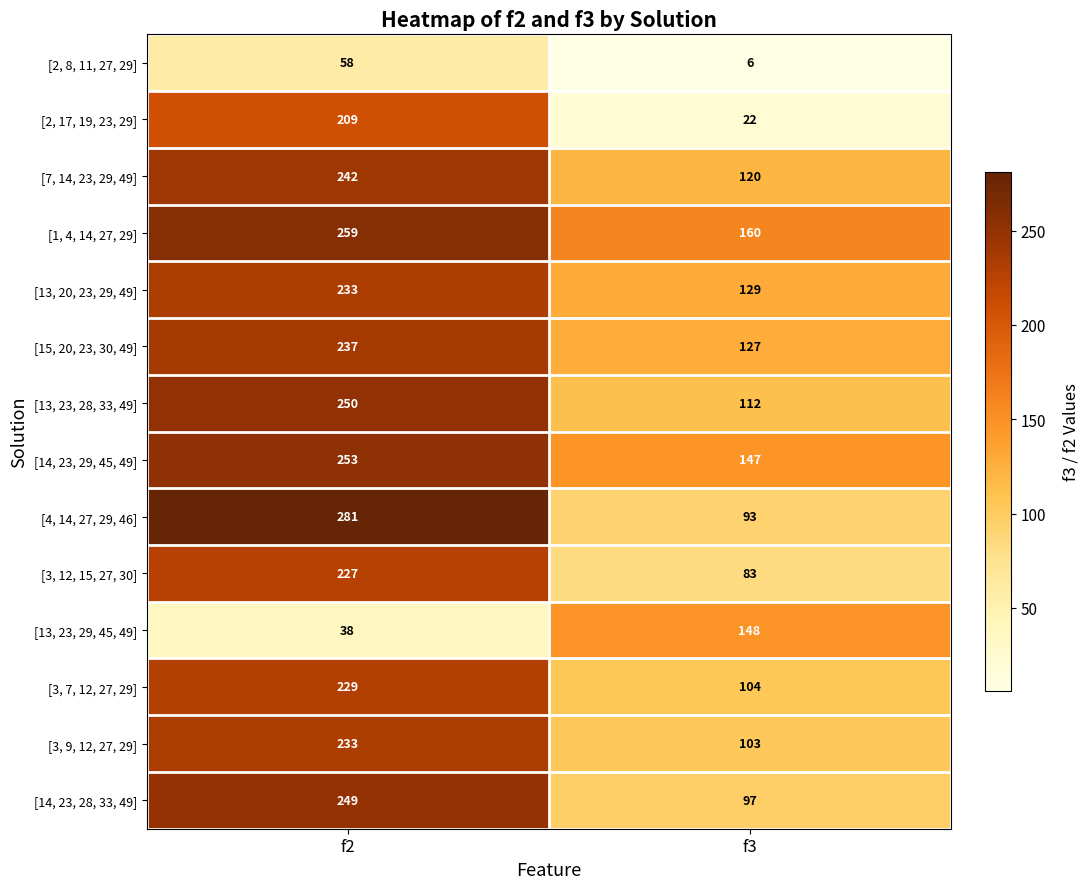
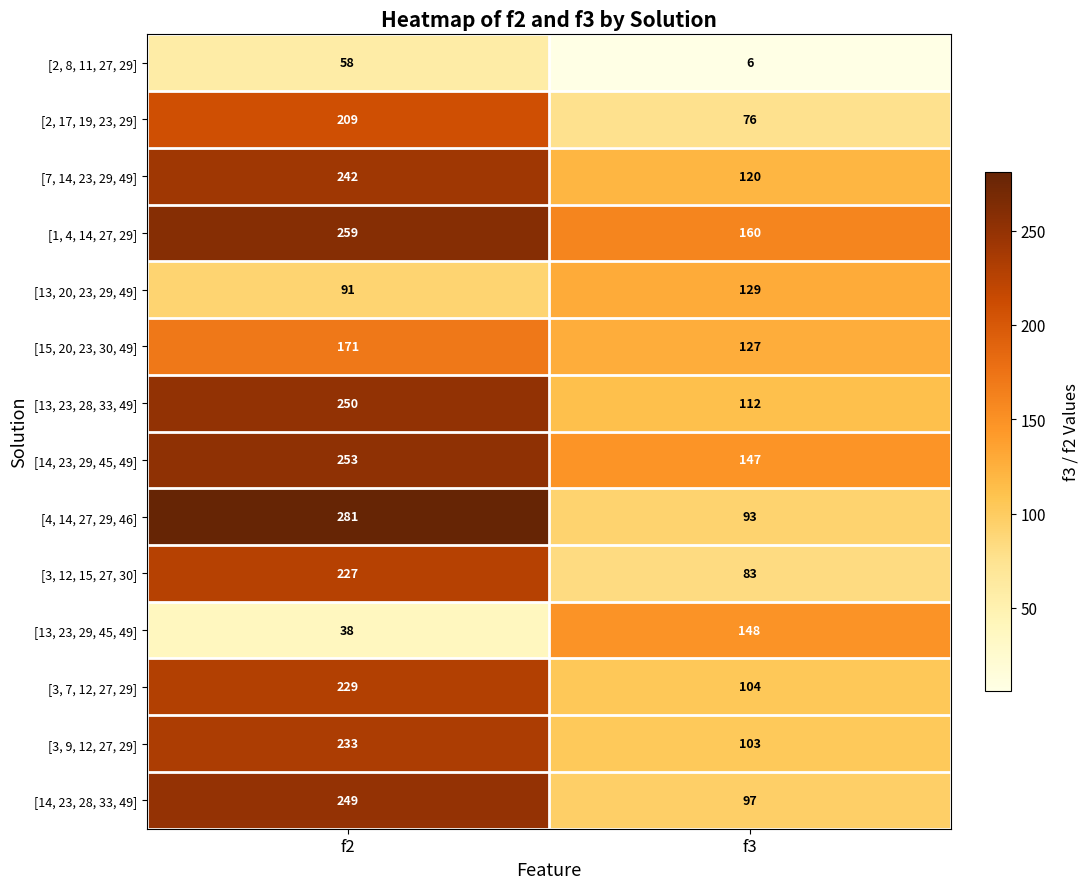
  {
    "[2, 8, 11, 27, 29]": {
      "f2": 58,
      "f3": 6
    },
    "[2, 17, 19, 23, 29]": {
      "f2": 209,
-     "f3": 22
+     "f3": 76
    },
    "[7, 14, 23, 29, 49]": {
      "f2": 242,
      "f3": 120
    },
    "[1, 4, 14, 27, 29]": {
      "f2": 259,
      "f3": 160
    },
    "[13, 20, 23, 29, 49]": {
-     "f2": 233,
+     "f2": 91,
      "f3": 129
    },
    "[15, 20, 23, 30, 49]": {
-     "f2": 237,
+     "f2": 171,
      "f3": 127
    },
    "[13, 23, 28, 33, 49]": {
      "f2": 250,
      "f3": 112
    },
    "[14, 23, 29, 45, 49]": {
      "f2": 253,
      "f3": 147
    },
    "[4, 14, 27, 29, 46]": {
      "f2": 281,
      "f3": 93
    },
    "[3, 12, 15, 27, 30]": {
      "f2": 227,
      "f3": 83
    },
    "[13, 23, 29, 45, 49]": {
      "f2": 38,
      "f3": 148
    },
    "[3, 7, 12, 27, 29]": {
      "f2": 229,
      "f3": 104
    },
    "[3, 9, 12, 27, 29]": {
      "f2": 233,
      "f3": 103
    },
    "[14, 23, 28, 33, 49]": {
      "f2": 249,
      "f3": 97
    }
  }
